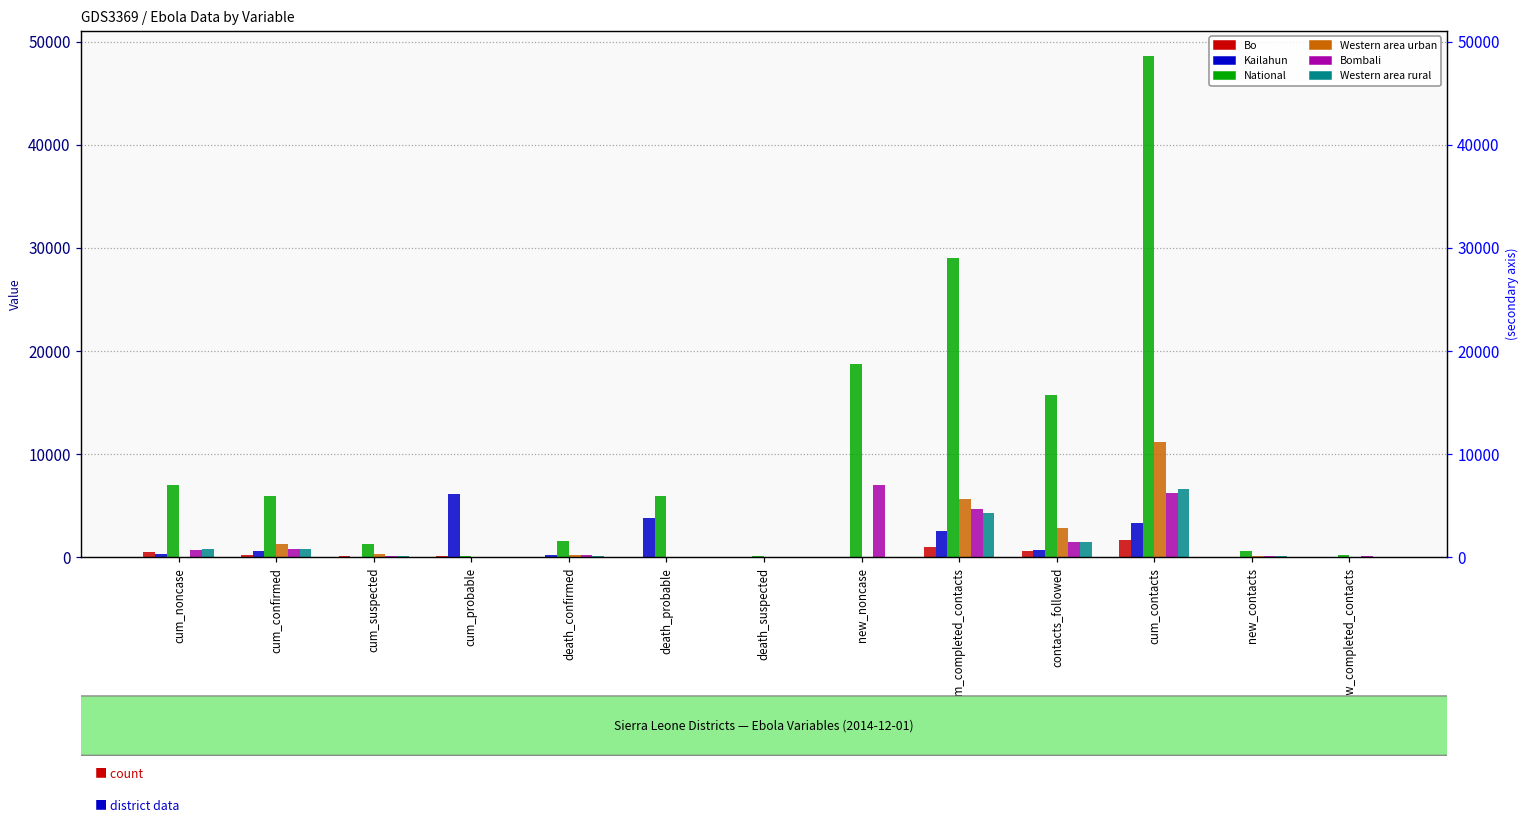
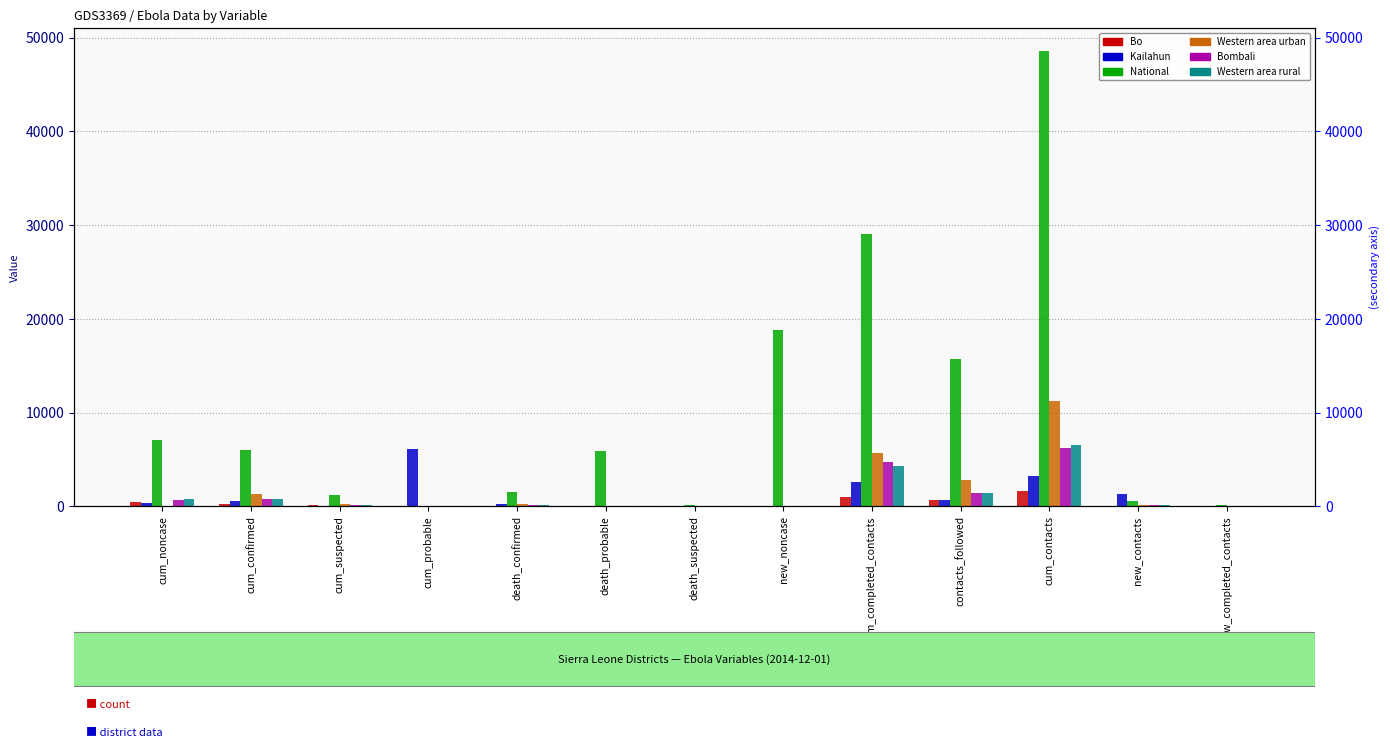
  {
    "Bo": {
      "cum_noncase": 1000,
      "cum_completed_contacts": 1000,
      "contacts_followed": 1000,
      "cum_contacts": 2000
    },
    "Kailahun": {
      "cum_noncase": 0,
      "cum_confirmed": 1000,
      "cum_probable": 6000,
-     "death_probable": 4000,
+     "death_probable": 0,
      "new_noncase": 0,
      "cum_completed_contacts": 3000,
      "contacts_followed": 1000,
      "cum_contacts": 3000,
-     "new_contacts": 0,
+     "new_contacts": 1000,
      "new_completed_contacts": 0
    },
    "National": {
      "cum_noncase": 7000,
      "cum_confirmed": 6000,
      "cum_suspected": 1000,
      "death_confirmed": 2000,
      "death_probable": 6000,
      "new_noncase": 19000,
      "cum_completed_contacts": 29000,
      "contacts_followed": 16000,
      "cum_contacts": 49000,
      "new_contacts": 1000
    },
    "Western area urban": {
      "cum_confirmed": 1000,
      "cum_suspected": 0,
      "cum_completed_contacts": 6000,
      "contacts_followed": 3000,
      "cum_contacts": 11000,
      "new_completed_contacts": 0
    },
    "Bombali": {
      "cum_noncase": 1000,
      "cum_confirmed": 1000,
-     "new_noncase": 7000,
+     "new_noncase": 0,
      "cum_completed_contacts": 5000,
      "contacts_followed": 1000,
      "cum_contacts": 6000
    },
    "Western area rural": {
      "cum_noncase": 1000,
      "cum_confirmed": 1000,
      "cum_probable": 0,
      "cum_completed_contacts": 4000,
      "contacts_followed": 1000,
      "cum_contacts": 7000
    }
  }
